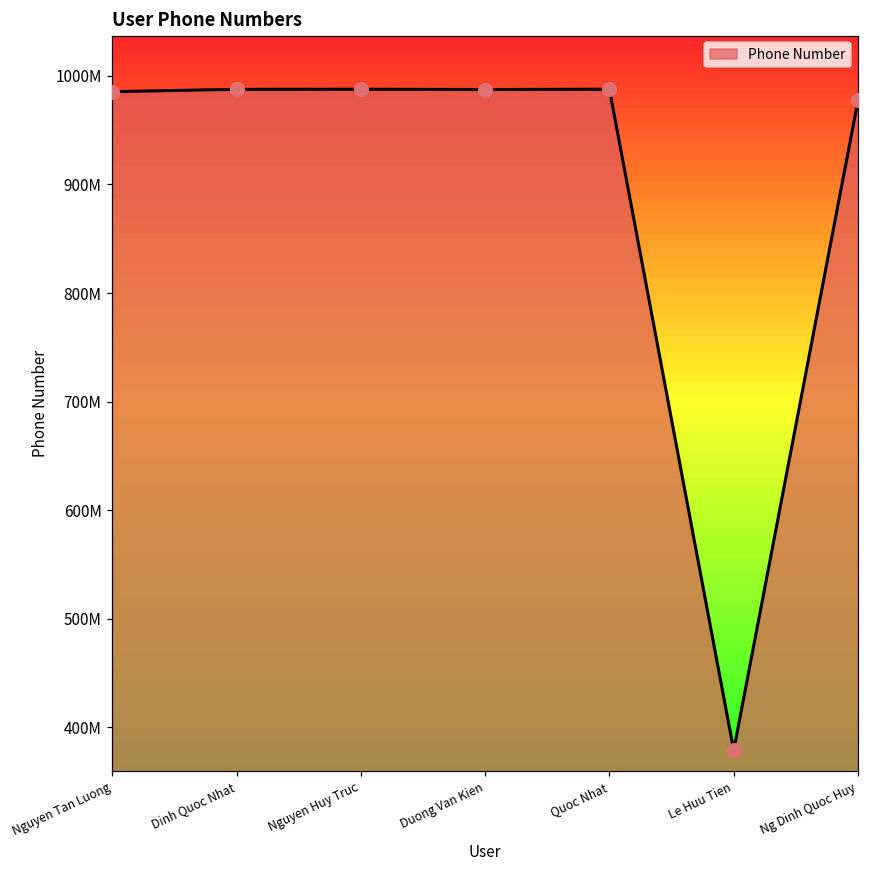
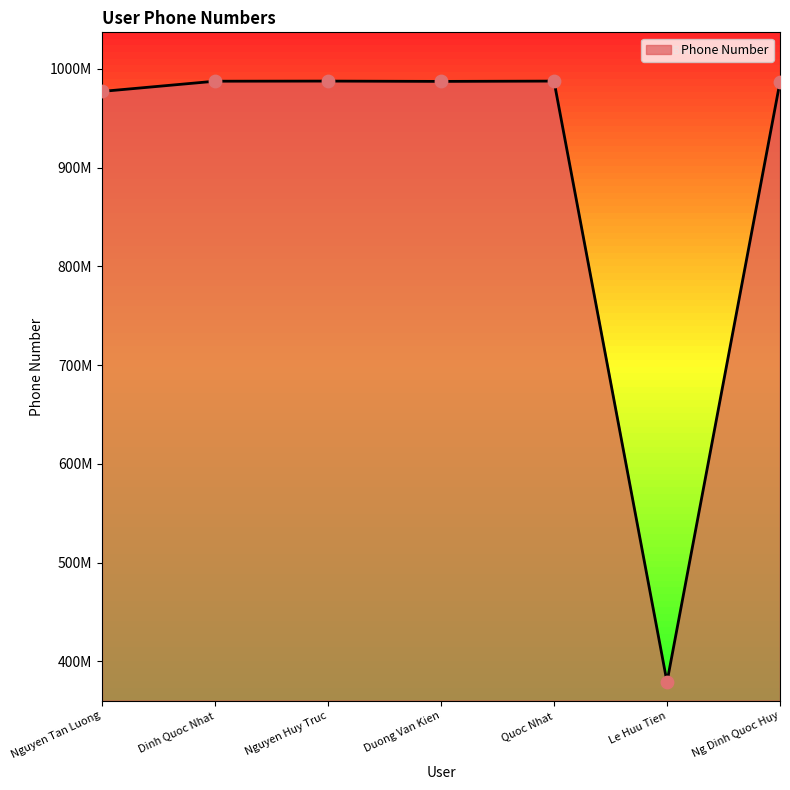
  {
-   "Nguyen Tan Luong": 990000000,
+   "Nguyen Tan Luong": 980000000,
    "Dinh Quoc Nhat": 990000000,
    "Nguyen Huy Truc": 990000000,
    "Duong Van Kien": 990000000,
    "Quoc Nhat": 990000000,
    "Le Huu Tien": 380000000,
-   "Ng Dinh Quoc Huy": 980000000
+   "Ng Dinh Quoc Huy": 990000000
  }
